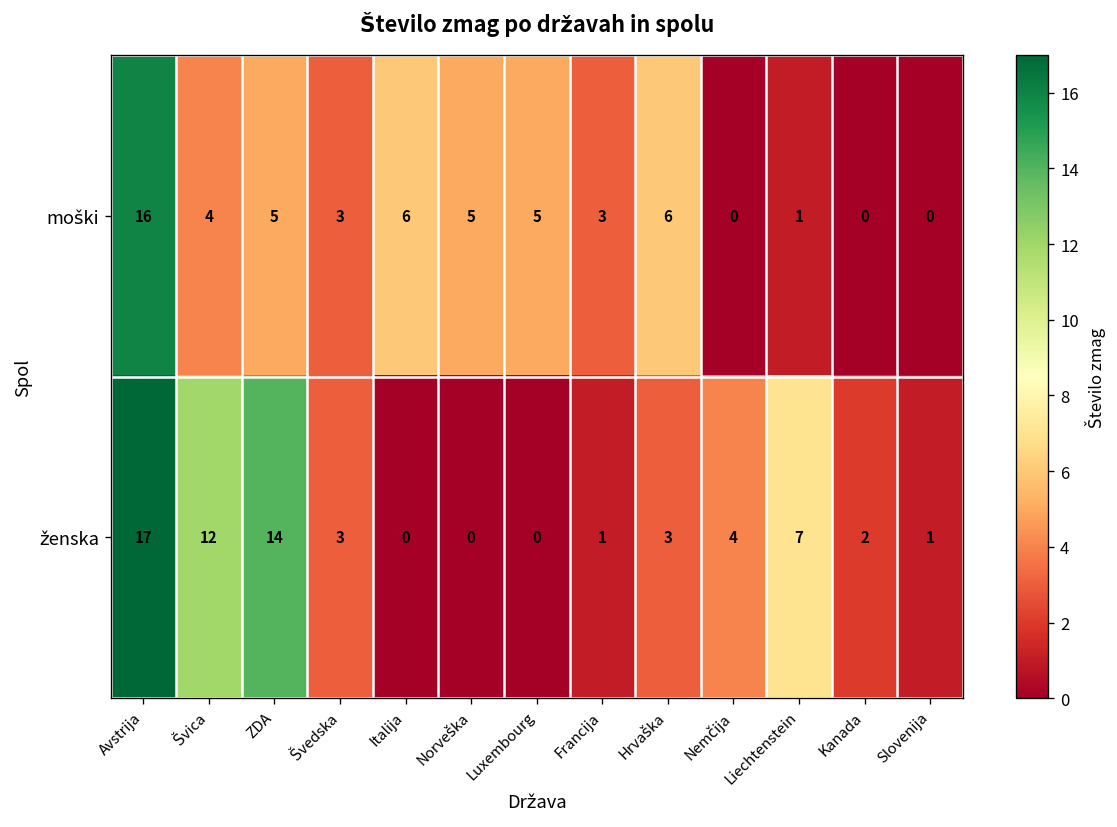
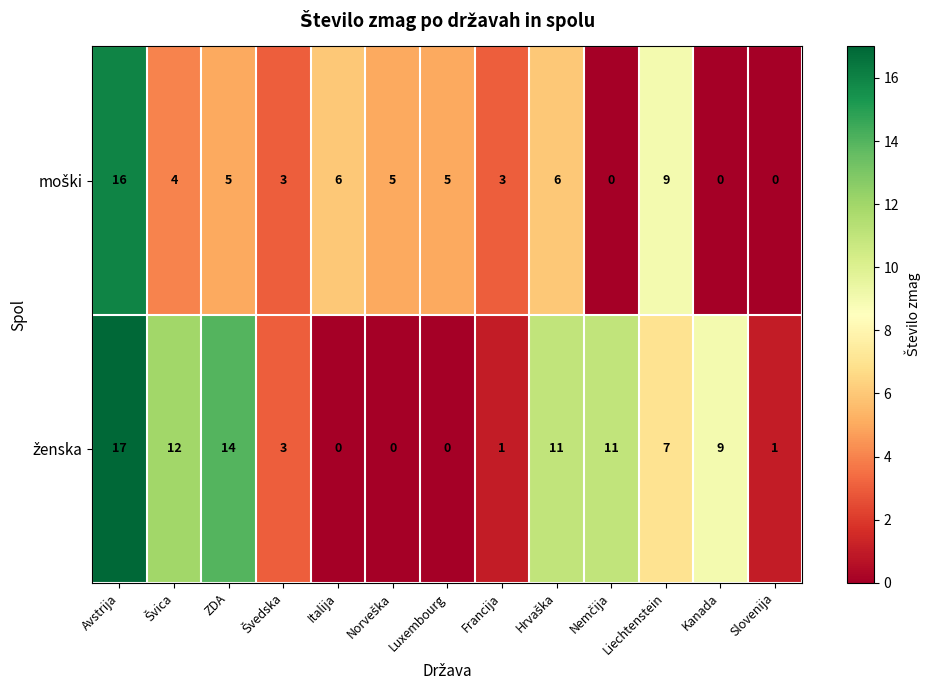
  {
    "moški": {
      "Avstrija": 16,
      "Švica": 4,
      "ZDA": 5,
      "Švedska": 3,
      "Italija": 6,
      "Norveška": 5,
      "Luxembourg": 5,
      "Francija": 3,
      "Hrvaška": 6,
      "Nemčija": 0,
-     "Liechtenstein": 1,
+     "Liechtenstein": 9,
      "Kanada": 0,
      "Slovenija": 0
    },
    "ženska": {
      "Avstrija": 17,
      "Švica": 12,
      "ZDA": 14,
      "Švedska": 3,
      "Italija": 0,
      "Norveška": 0,
      "Luxembourg": 0,
      "Francija": 1,
-     "Hrvaška": 3,
-     "Nemčija": 4,
+     "Hrvaška": 11,
+     "Nemčija": 11,
      "Liechtenstein": 7,
-     "Kanada": 2,
+     "Kanada": 9,
      "Slovenija": 1
    }
  }
